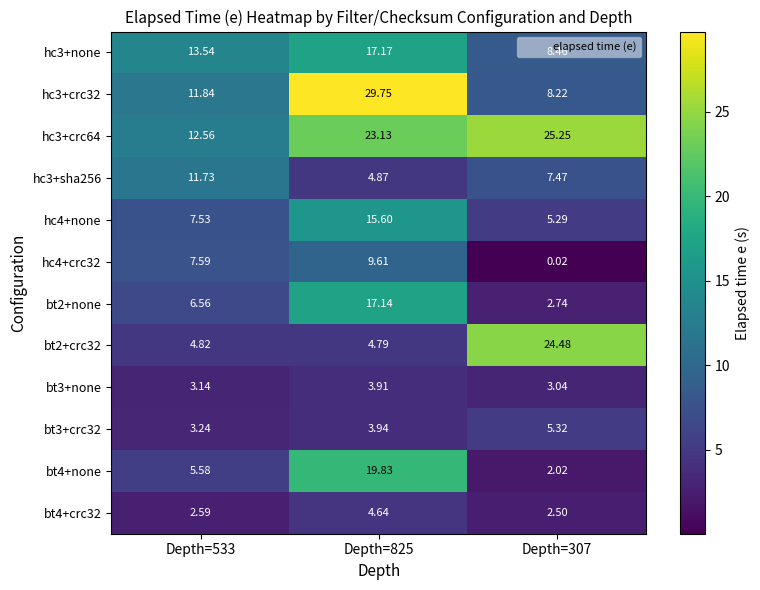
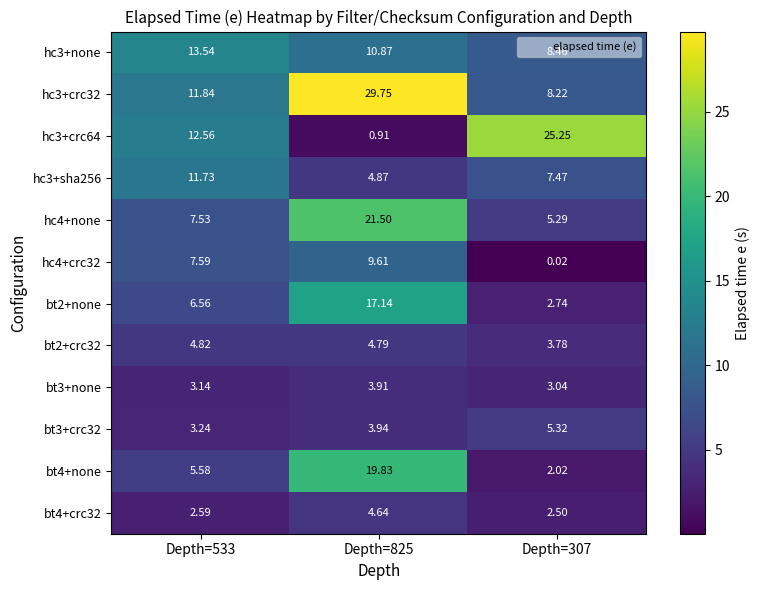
  {
    "hc3+none": {
      "Depth=533": 13.54,
-     "Depth=825": 17.17
+     "Depth=825": 10.87
    },
    "hc3+crc32": {
      "Depth=533": 11.84,
      "Depth=825": 29.75,
      "Depth=307": 8.22
    },
    "hc3+crc64": {
      "Depth=533": 12.56,
-     "Depth=825": 23.13,
+     "Depth=825": 0.91,
      "Depth=307": 25.25
    },
    "hc3+sha256": {
      "Depth=533": 11.73,
      "Depth=825": 4.87,
      "Depth=307": 7.47
    },
    "hc4+none": {
      "Depth=533": 7.53,
-     "Depth=825": 15.60,
+     "Depth=825": 21.50,
      "Depth=307": 5.29
    },
    "hc4+crc32": {
      "Depth=533": 7.59,
      "Depth=825": 9.61,
      "Depth=307": 0.02
    },
    "bt2+none": {
      "Depth=533": 6.56,
      "Depth=825": 17.14,
      "Depth=307": 2.74
    },
    "bt2+crc32": {
      "Depth=533": 4.82,
      "Depth=825": 4.79,
-     "Depth=307": 24.48
+     "Depth=307": 3.78
    },
    "bt3+none": {
      "Depth=533": 3.14,
      "Depth=825": 3.91,
      "Depth=307": 3.04
    },
    "bt3+crc32": {
      "Depth=533": 3.24,
      "Depth=825": 3.94,
      "Depth=307": 5.32
    },
    "bt4+none": {
      "Depth=533": 5.58,
      "Depth=825": 19.83,
      "Depth=307": 2.02
    },
    "bt4+crc32": {
      "Depth=533": 2.59,
      "Depth=825": 4.64,
      "Depth=307": 2.50
    }
  }
